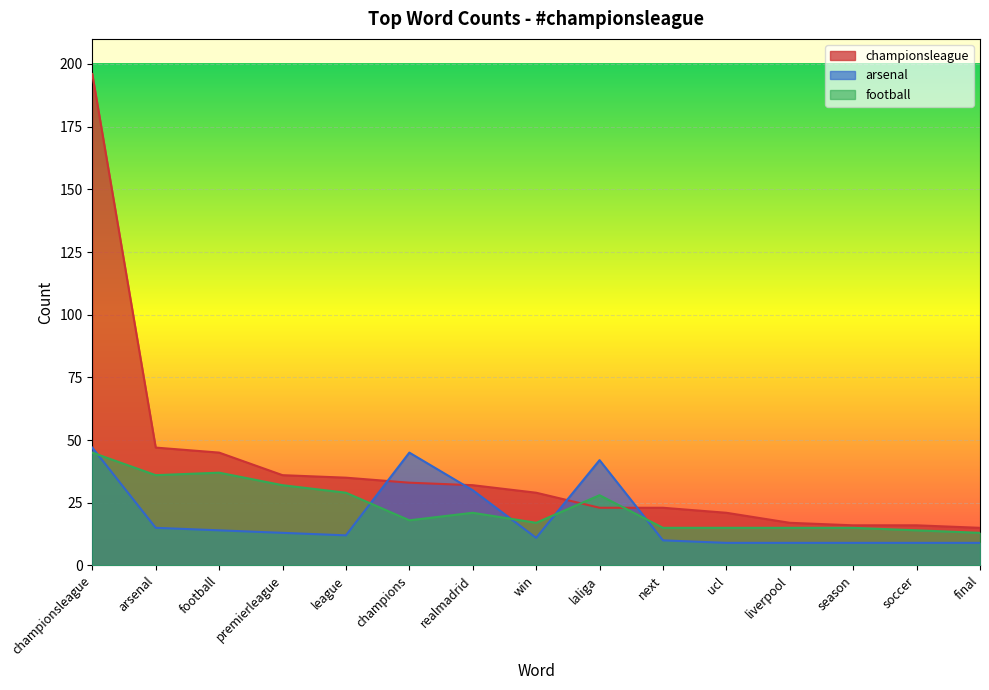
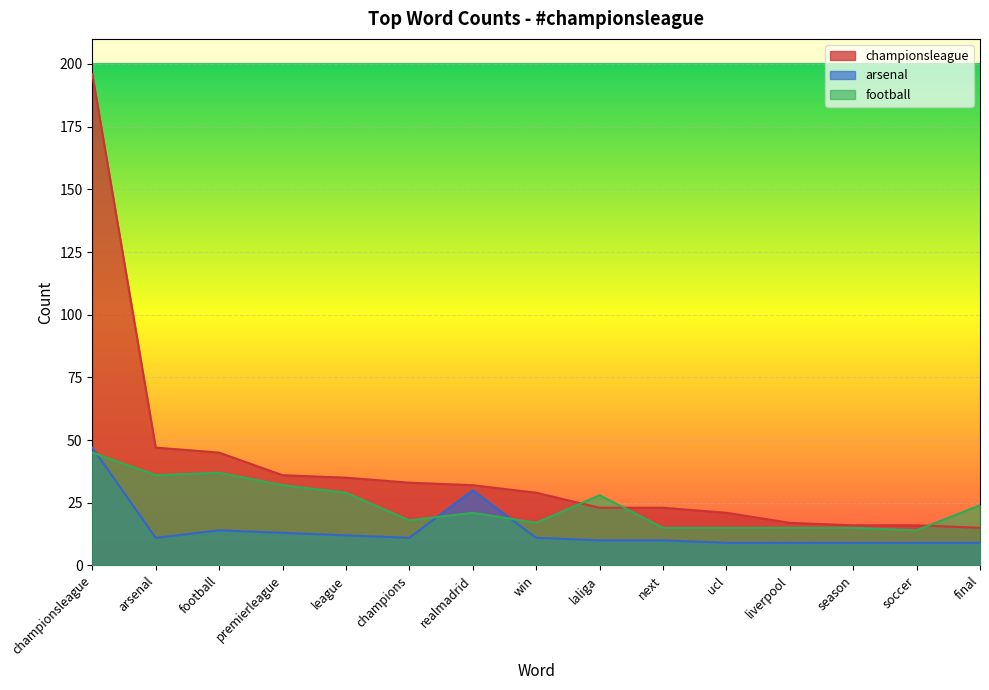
  {
    "championsleague": {
      "championsleague": 196,
      "arsenal": 47,
      "football": 45,
      "premierleague": 36,
      "league": 35,
      "champions": 33,
      "realmadrid": 32,
      "win": 29,
      "laliga": 23,
      "next": 23,
      "ucl": 21,
      "liverpool": 17,
      "soccer": 16,
      "final": 15
    },
    "arsenal": {
      "championsleague": 47,
-     "arsenal": 15,
+     "arsenal": 11,
      "football": 14,
      "premierleague": 13,
      "league": 12,
-     "champions": 45,
+     "champions": 11,
      "realmadrid": 30,
      "win": 11,
-     "laliga": 42,
+     "laliga": 10,
      "next": 10,
      "ucl": 9,
      "liverpool": 9,
      "season": 9,
      "soccer": 9,
      "final": 9
    },
    "football": {
      "championsleague": 45,
      "arsenal": 36,
      "football": 37,
      "premierleague": 32,
      "league": 29,
      "champions": 18,
      "realmadrid": 21,
      "win": 17,
      "laliga": 28,
      "next": 15,
      "ucl": 15,
      "liverpool": 15,
      "soccer": 14,
-     "final": 13
+     "final": 24
    }
  }
